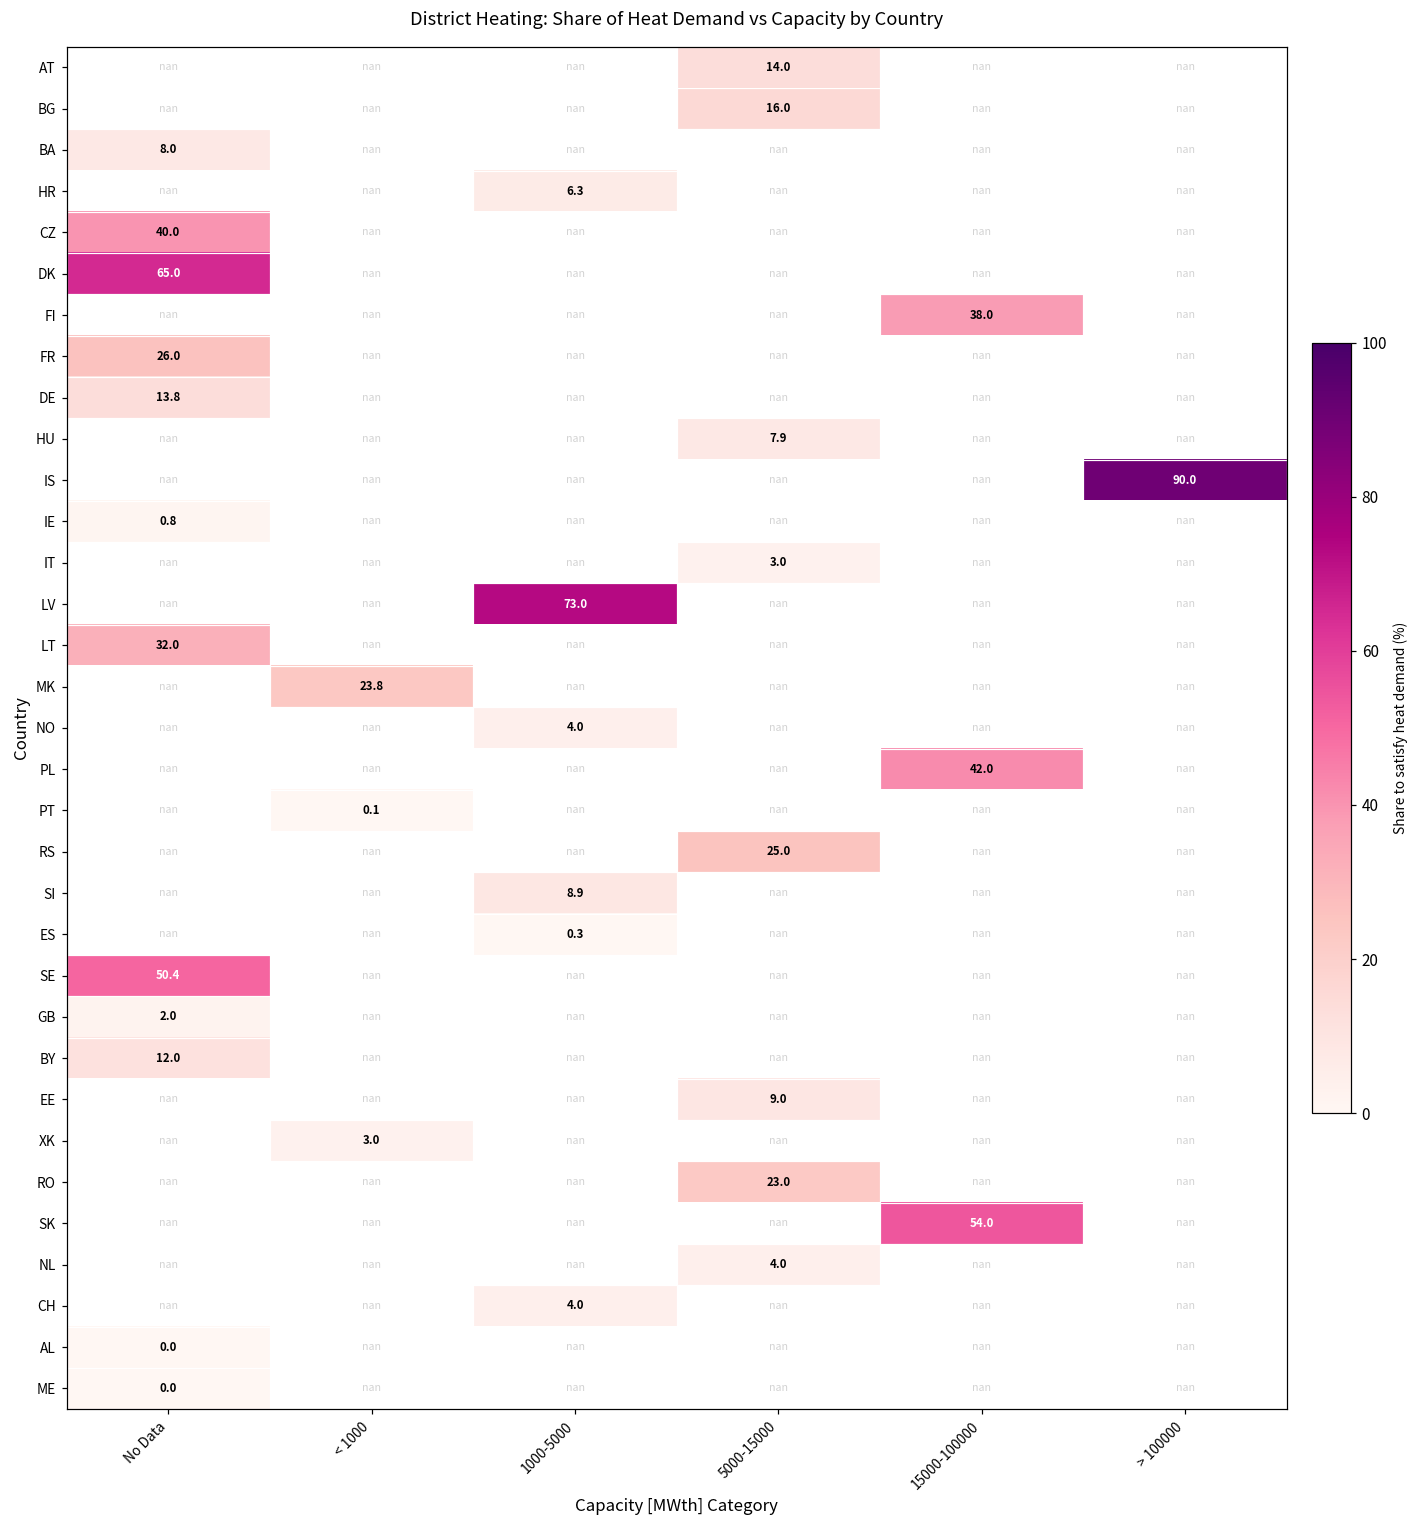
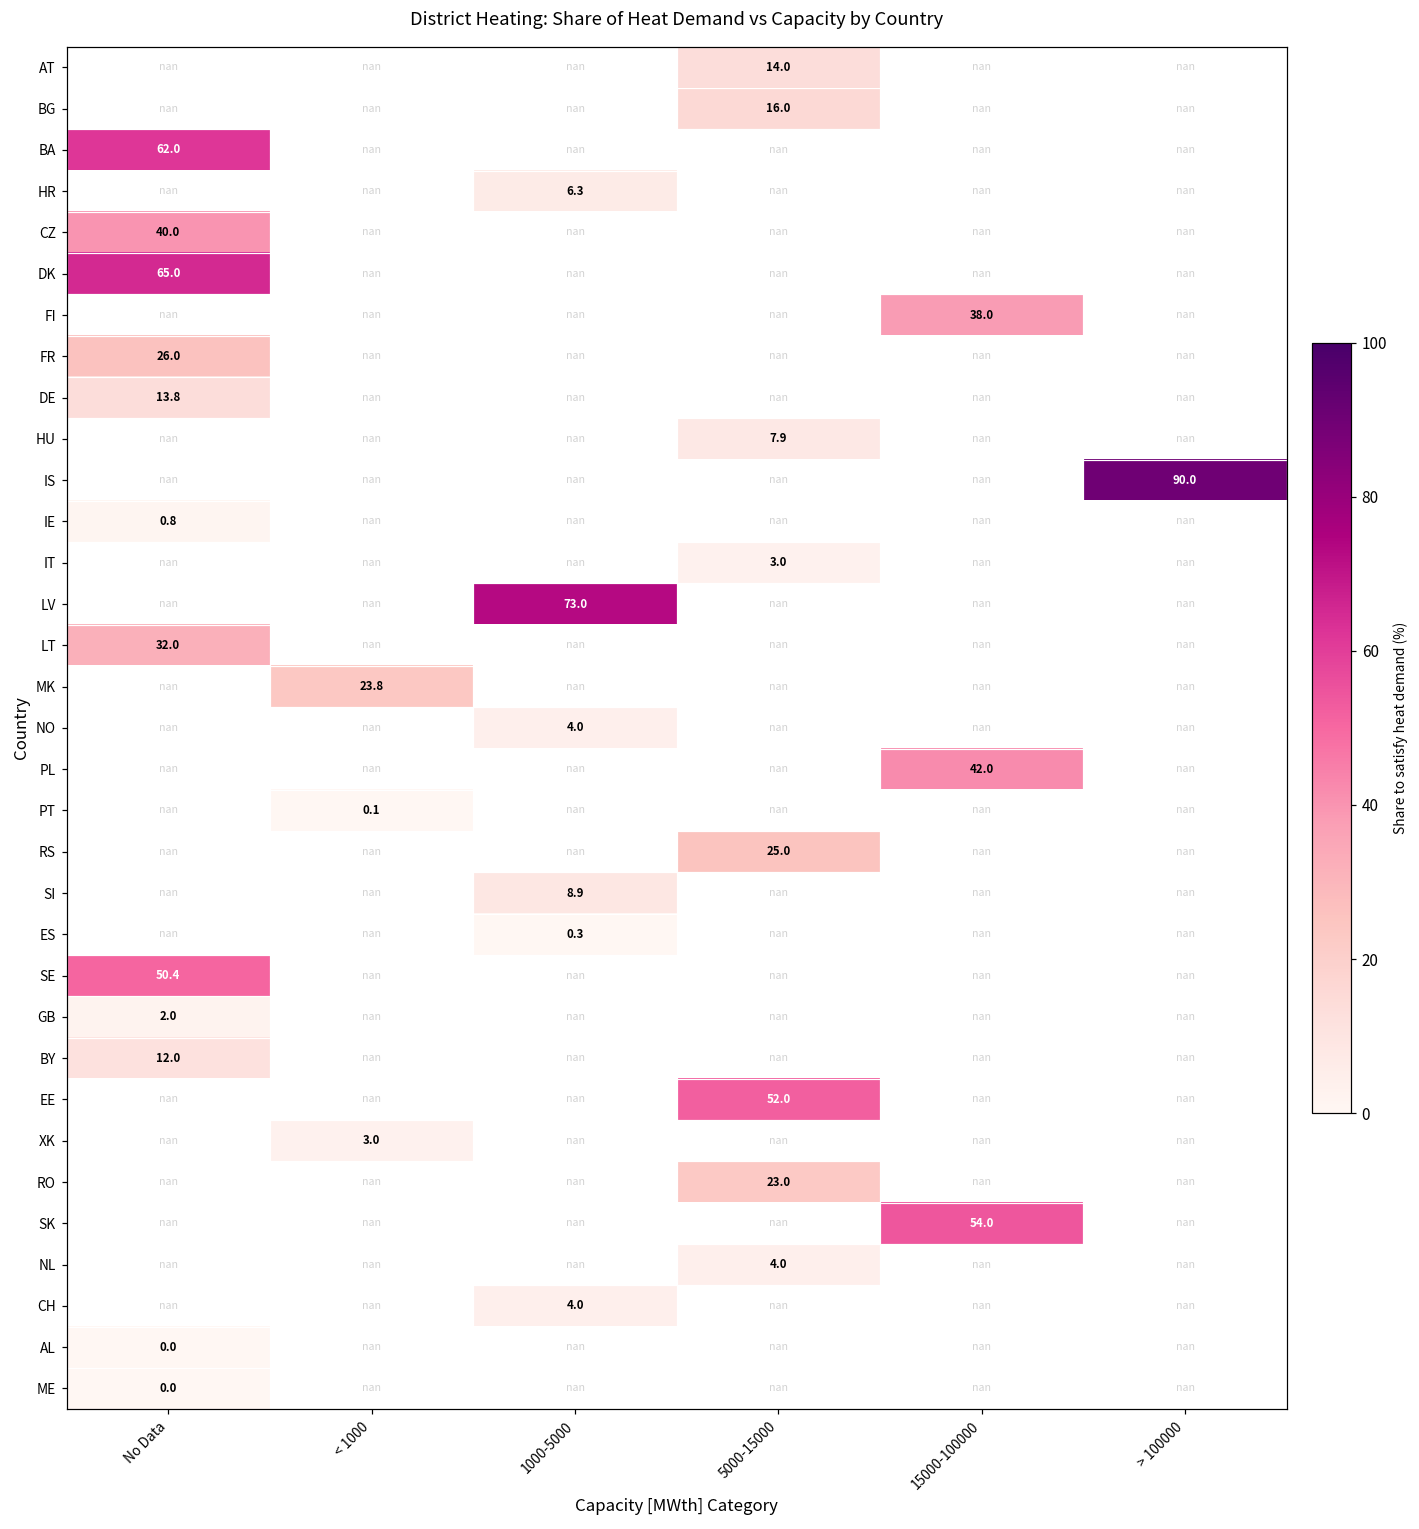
  {
    "AT": {
      "5000-15000": 14.0
    },
    "BG": {
      "5000-15000": 16.0
    },
    "BA": {
-     "No Data": 8.0
+     "No Data": 62.0
    },
    "HR": {
      "1000-5000": 6.3
    },
    "CZ": {
      "No Data": 40.0
    },
    "DK": {
      "No Data": 65.0
    },
    "FI": {
      "15000-100000": 38.0
    },
    "FR": {
      "No Data": 26.0
    },
    "DE": {
      "No Data": 13.8
    },
    "HU": {
      "5000-15000": 7.9
    },
    "IS": {
      "> 100000": 90.0
    },
    "IE": {
      "No Data": 0.8
    },
    "IT": {
      "5000-15000": 3.0
    },
    "LV": {
      "1000-5000": 73.0
    },
    "LT": {
      "No Data": 32.0
    },
    "MK": {
      "< 1000": 23.8
    },
    "NO": {
      "1000-5000": 4.0
    },
    "PL": {
      "15000-100000": 42.0
    },
    "PT": {
      "< 1000": 0.1
    },
    "RS": {
      "5000-15000": 25.0
    },
    "SI": {
      "1000-5000": 8.9
    },
    "ES": {
      "1000-5000": 0.3
    },
    "SE": {
      "No Data": 50.4
    },
    "GB": {
      "No Data": 2.0
    },
    "BY": {
      "No Data": 12.0
    },
    "EE": {
-     "5000-15000": 9.0
+     "5000-15000": 52.0
    },
    "XK": {
      "< 1000": 3.0
    },
    "RO": {
      "5000-15000": 23.0
    },
    "SK": {
      "15000-100000": 54.0
    },
    "NL": {
      "5000-15000": 4.0
    },
    "CH": {
      "1000-5000": 4.0
    },
    "AL": {
      "No Data": 0.0
    },
    "ME": {
      "No Data": 0.0
    }
  }
